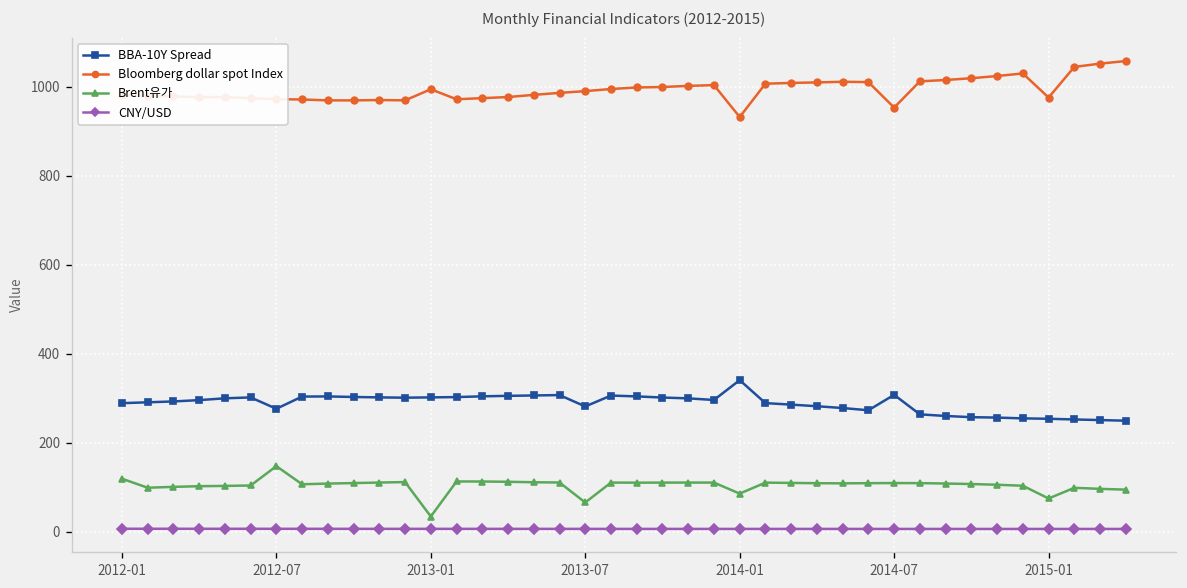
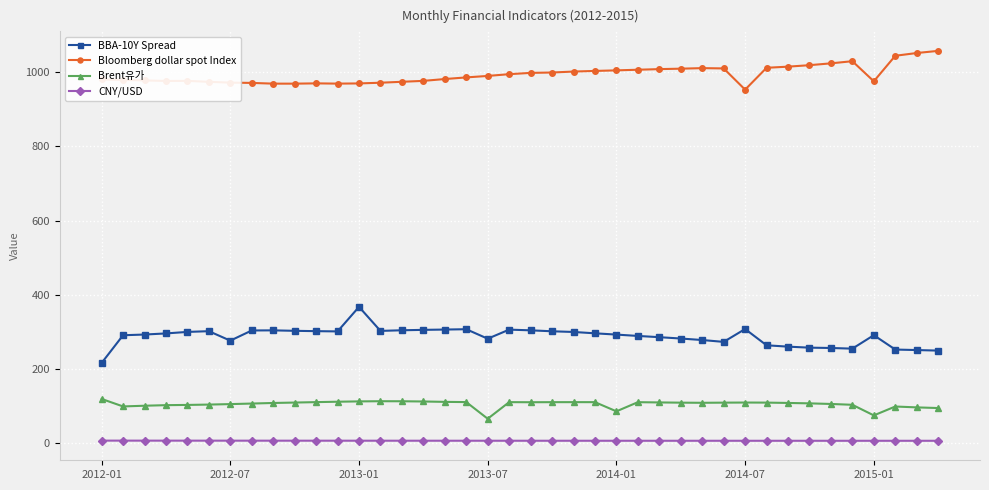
  {
    "BBA-10Y Spread": {
-     "2012-01": 290,
+     "2012-01": 220,
      "2012-07": 280,
-     "2013-01": 300,
+     "2013-01": 370,
      "2013-07": 280,
-     "2014-01": 340,
+     "2014-01": 290,
      "2014-07": 310,
-     "2015-01": 250
+     "2015-01": 290
    },
    "Bloomberg dollar spot Index": {
-     "2013-01": 990,
+     "2013-01": 970,
      "2013-07": 990,
-     "2014-01": 930,
+     "2014-01": 1010,
      "2014-07": 950,
      "2015-01": 980
    },
    "Brent유가": {
      "2012-01": 120,
-     "2012-07": 150,
-     "2013-01": 30,
+     "2012-07": 110,
+     "2013-01": 110,
      "2013-07": 70,
      "2014-01": 90,
      "2014-07": 110,
      "2015-01": 70
    },
    "CNY/USD": {
      "2012-01": 10,
      "2012-07": 10,
      "2013-01": 10,
      "2013-07": 10,
      "2014-01": 10,
      "2014-07": 10,
      "2015-01": 10
    }
  }
